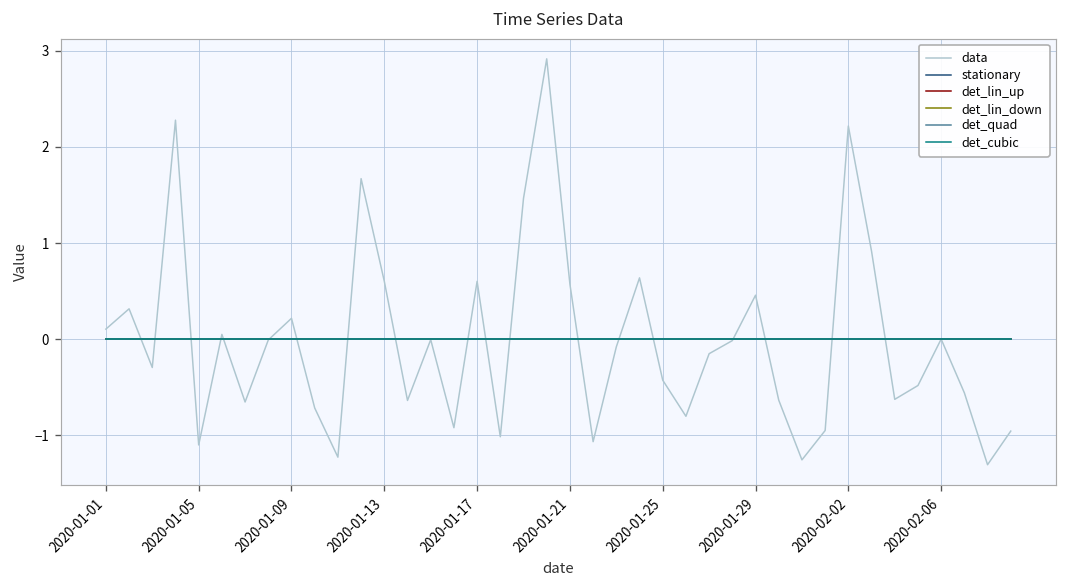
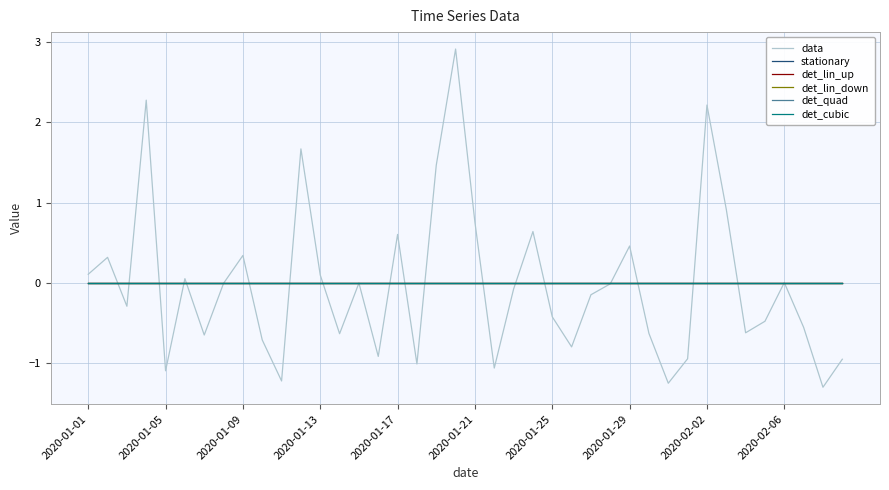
  {
    "data": {
      "2020-01-01": 0.1,
      "2020-01-05": -1.1,
-     "2020-01-09": 0.2,
-     "2020-01-13": 0.6,
+     "2020-01-09": 0.3,
+     "2020-01-13": 0.1,
      "2020-01-17": 0.6,
-     "2020-01-21": 0.6,
+     "2020-01-21": 0.8,
      "2020-01-25": -0.4,
      "2020-01-29": 0.5,
      "2020-02-02": 2.2
    },
    "det_cubic": {
      "2020-01-01": 0.0,
      "2020-01-05": 0.0,
      "2020-01-09": 0.0,
      "2020-01-13": 0.0,
      "2020-01-17": 0.0,
      "2020-01-21": 0.0,
      "2020-01-25": 0.0,
      "2020-01-29": 0.0,
      "2020-02-02": 0.0
    }
  }
